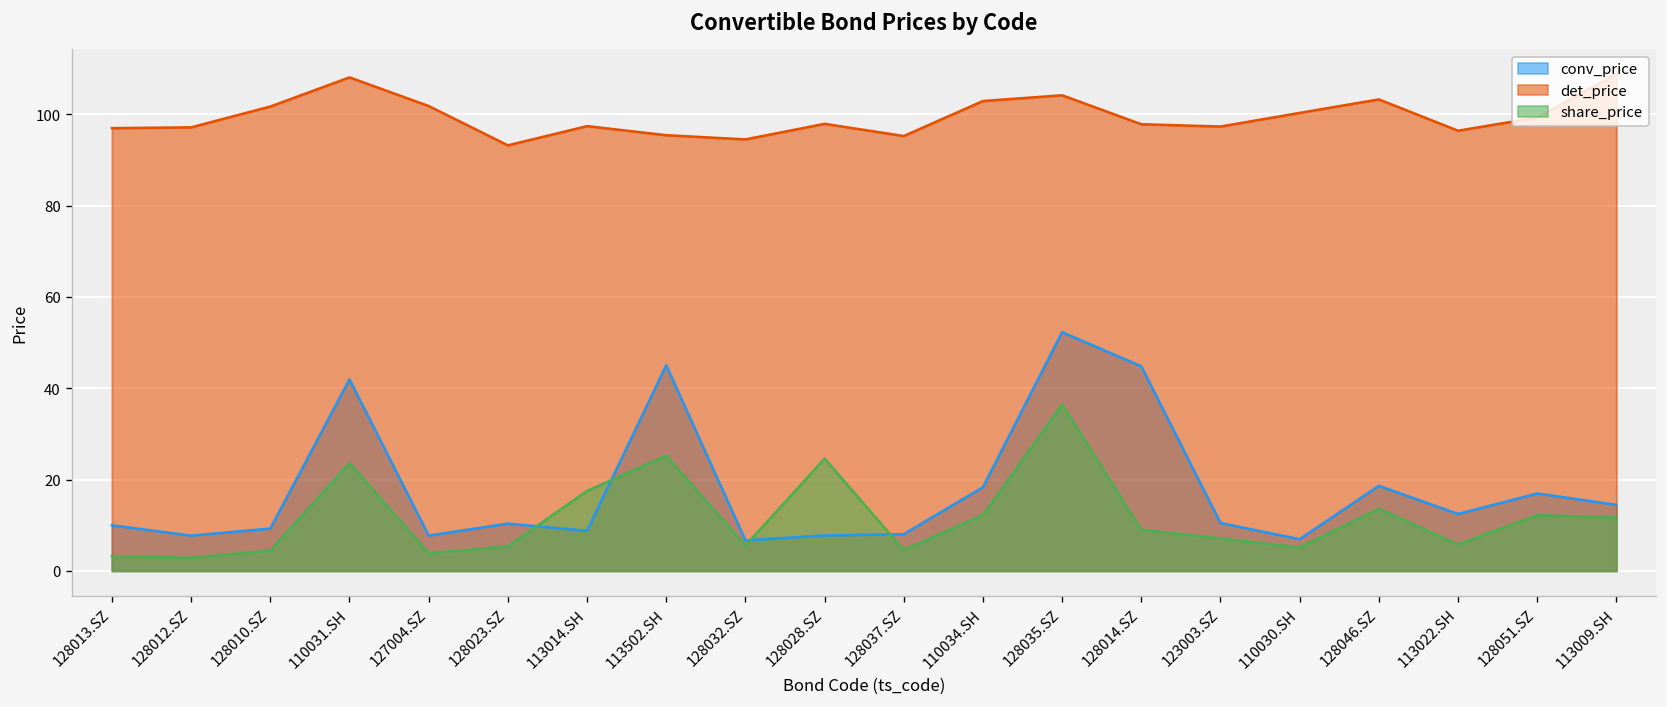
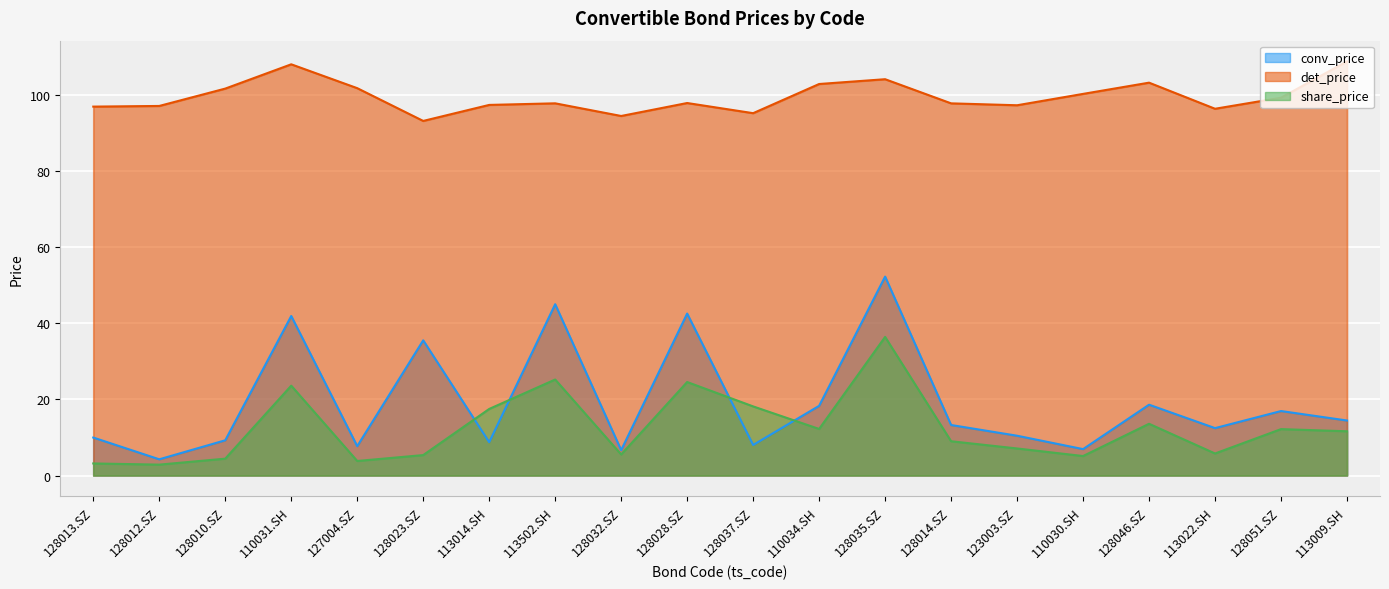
  {
    "conv_price": {
      "128013.SZ": 10,
-     "128012.SZ": 8,
+     "128012.SZ": 4,
      "128010.SZ": 9,
      "110031.SH": 42,
      "127004.SZ": 8,
-     "128023.SZ": 10,
+     "128023.SZ": 36,
      "113014.SH": 9,
      "113502.SH": 45,
      "128032.SZ": 7,
-     "128028.SZ": 8,
+     "128028.SZ": 43,
      "128037.SZ": 8,
      "110034.SH": 18,
      "128035.SZ": 52,
-     "128014.SZ": 45,
+     "128014.SZ": 13,
      "123003.SZ": 10,
      "110030.SH": 7,
      "128046.SZ": 19,
      "113022.SH": 12,
      "128051.SZ": 17,
      "113009.SH": 14
    },
    "det_price": {
      "128013.SZ": 97,
      "128012.SZ": 97,
      "128010.SZ": 102,
      "110031.SH": 108,
      "127004.SZ": 102,
      "128023.SZ": 93,
      "113014.SH": 97,
-     "113502.SH": 95,
+     "113502.SH": 98,
      "128032.SZ": 95,
      "128028.SZ": 98,
      "128037.SZ": 95,
      "110034.SH": 103,
      "128035.SZ": 104,
      "128014.SZ": 98,
      "123003.SZ": 97,
      "110030.SH": 100,
      "128046.SZ": 103,
      "113022.SH": 96
    },
    "share_price": {
      "128013.SZ": 3,
      "128012.SZ": 3,
      "128010.SZ": 4,
      "110031.SH": 24,
      "127004.SZ": 4,
      "128023.SZ": 5,
      "113014.SH": 18,
      "113502.SH": 25,
      "128032.SZ": 6,
      "128028.SZ": 25,
-     "128037.SZ": 5,
+     "128037.SZ": 18,
      "110034.SH": 12,
      "128035.SZ": 36,
      "128014.SZ": 9,
      "123003.SZ": 7,
      "110030.SH": 5,
      "128046.SZ": 14,
      "113022.SH": 6,
      "128051.SZ": 12,
      "113009.SH": 12
    }
  }
